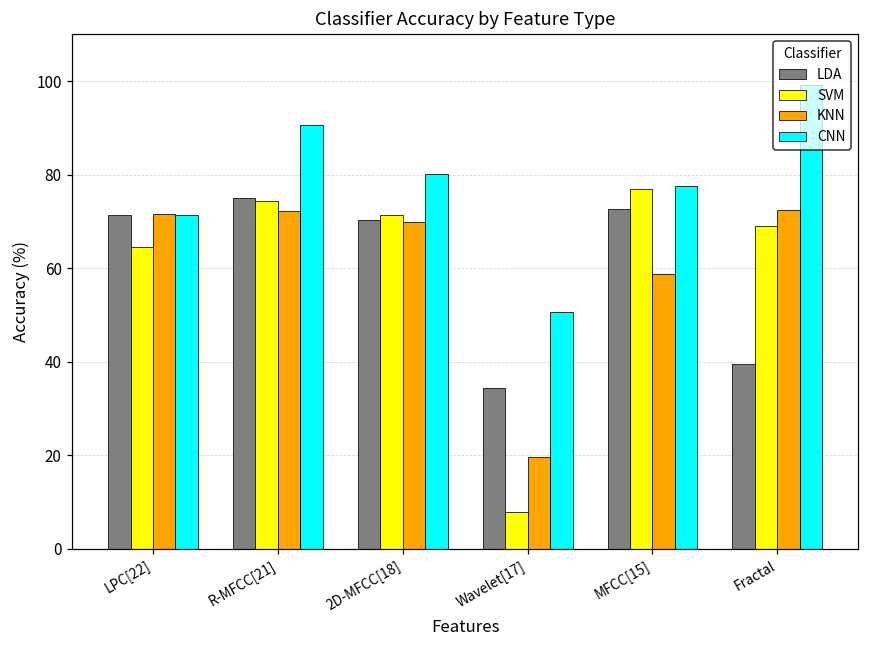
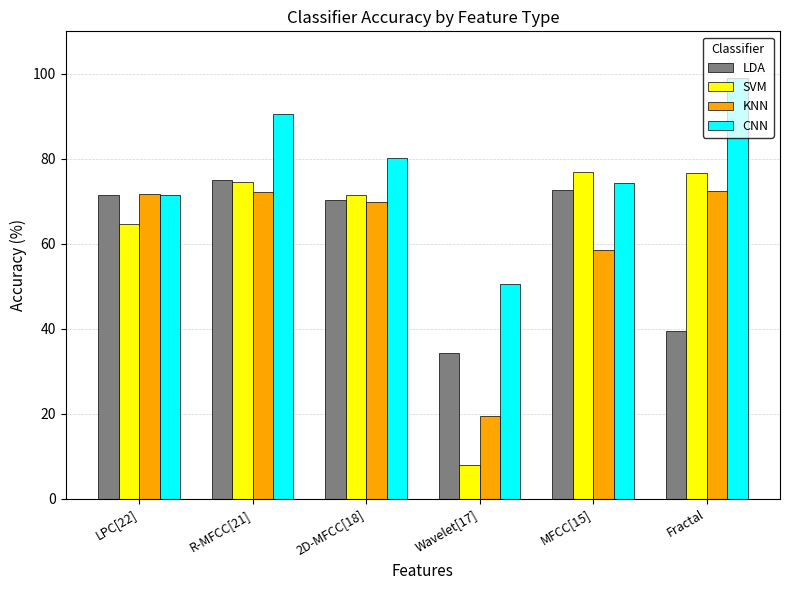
  {
    "LDA": {
      "LPC[22]": 71,
      "R-MFCC[21]": 75,
      "2D-MFCC[18]": 70,
      "Wavelet[17]": 34,
      "MFCC[15]": 73,
      "Fractal": 39
    },
    "SVM": {
      "LPC[22]": 65,
      "R-MFCC[21]": 74,
      "2D-MFCC[18]": 71,
      "Wavelet[17]": 8,
      "MFCC[15]": 77,
-     "Fractal": 69
+     "Fractal": 77
    },
    "KNN": {
      "LPC[22]": 72,
      "R-MFCC[21]": 72,
      "2D-MFCC[18]": 70,
      "Wavelet[17]": 20,
      "MFCC[15]": 59,
      "Fractal": 72
    },
    "CNN": {
      "LPC[22]": 71,
      "R-MFCC[21]": 91,
      "2D-MFCC[18]": 80,
      "Wavelet[17]": 51,
-     "MFCC[15]": 78
+     "MFCC[15]": 74
    }
  }
